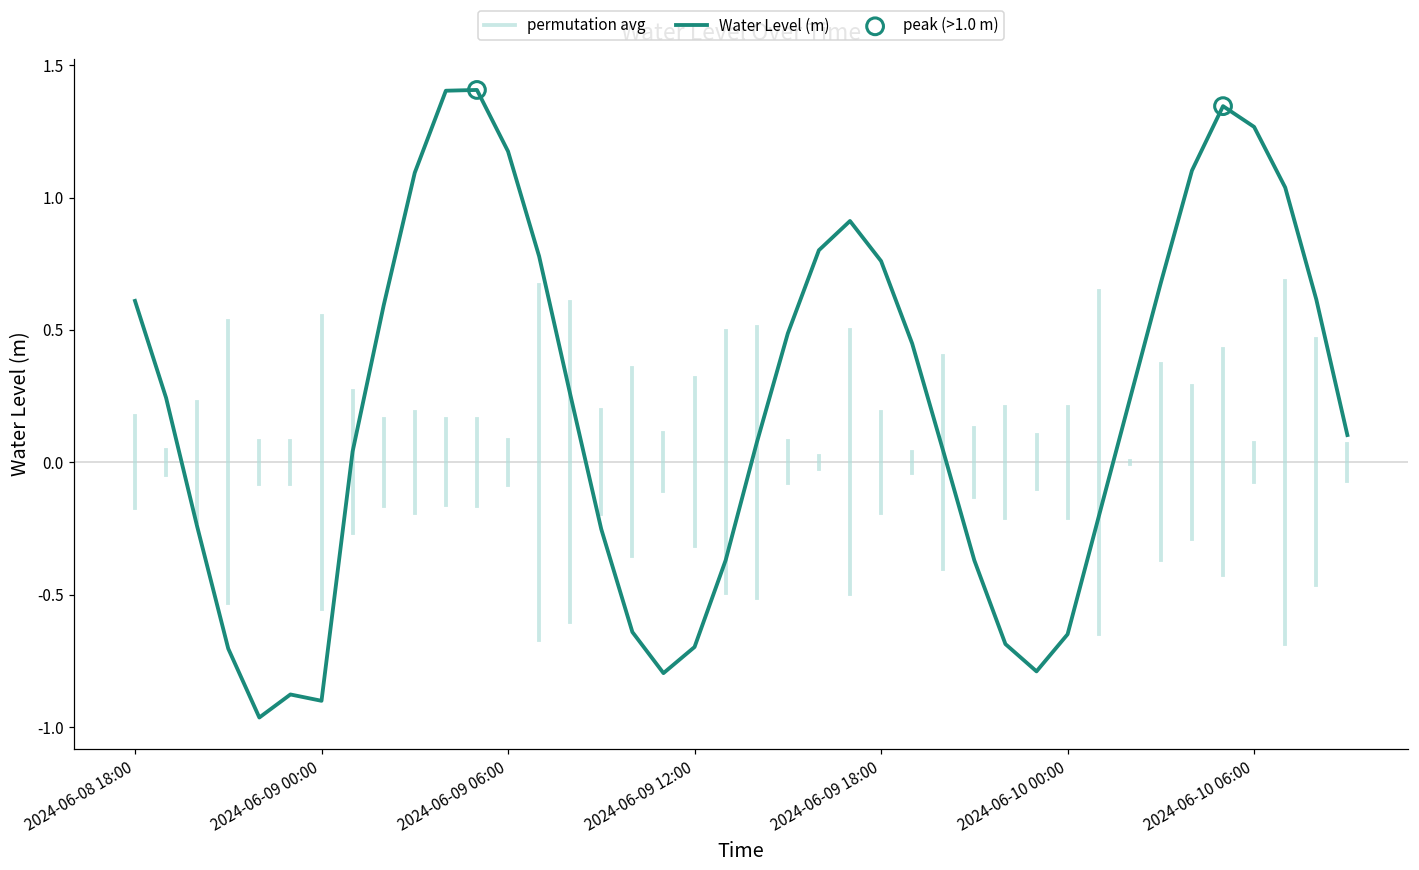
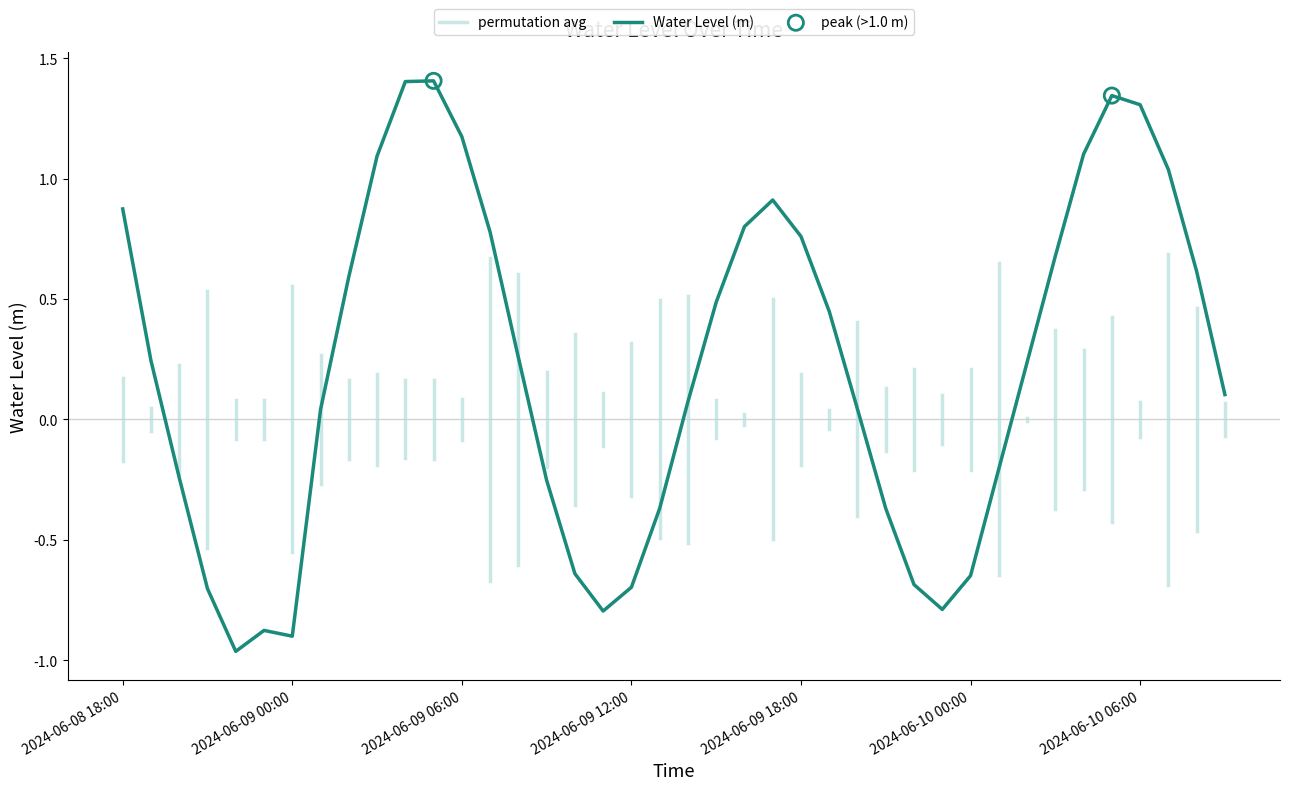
  {
    "Water Level (m)": {
-     "2024-06-08 18:00": 0.61,
+     "2024-06-08 18:00": 0.87,
      "2024-06-09 00:00": -0.90,
      "2024-06-09 06:00": 1.17,
      "2024-06-09 12:00": -0.70,
      "2024-06-09 18:00": 0.76,
      "2024-06-10 00:00": -0.65,
-     "2024-06-10 06:00": 1.27
+     "2024-06-10 06:00": 1.31
    }
  }
